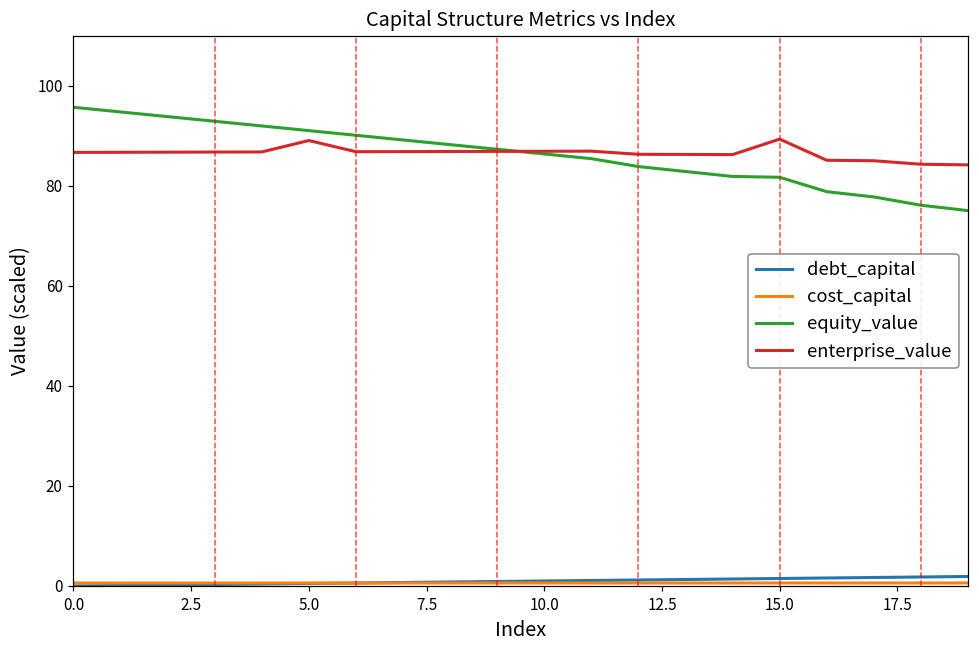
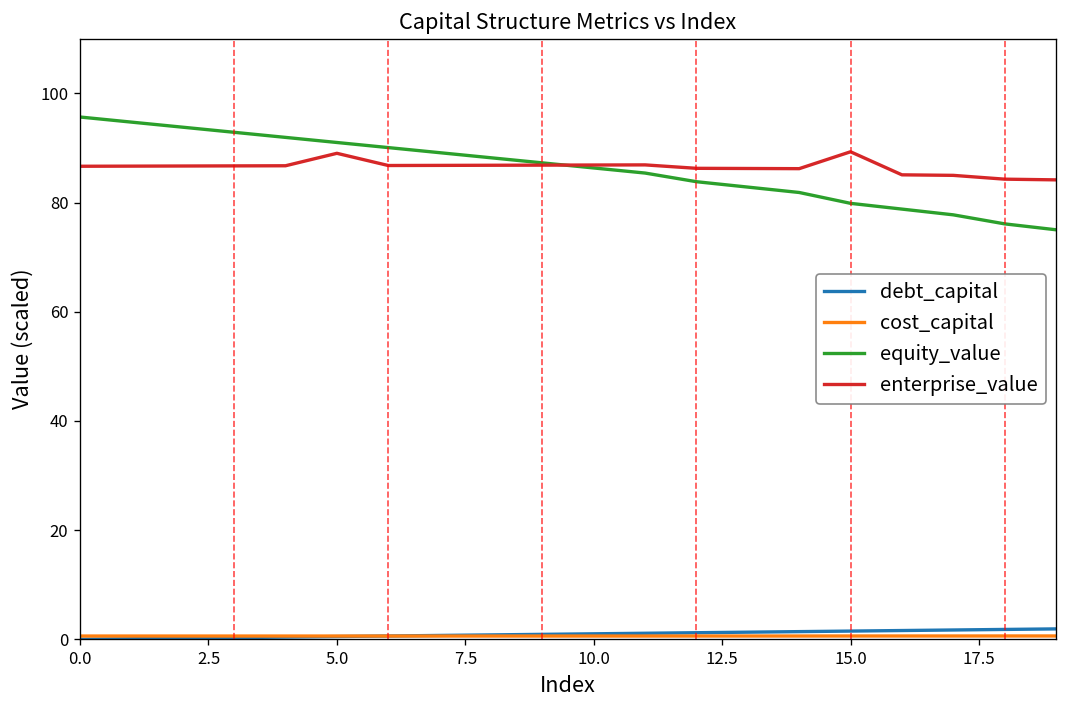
  {
    "debt_capital": {
      "0.0": 0,
      "15.0": 2
    },
    "cost_capital": {
      "0.0": 1,
      "15.0": 1
    },
    "equity_value": {
      "0.0": 96,
      "5.0": 91,
-     "15.0": 82
+     "15.0": 80
    },
    "enterprise_value": {
      "0.0": 87,
      "5.0": 89,
      "15.0": 89
    }
  }
